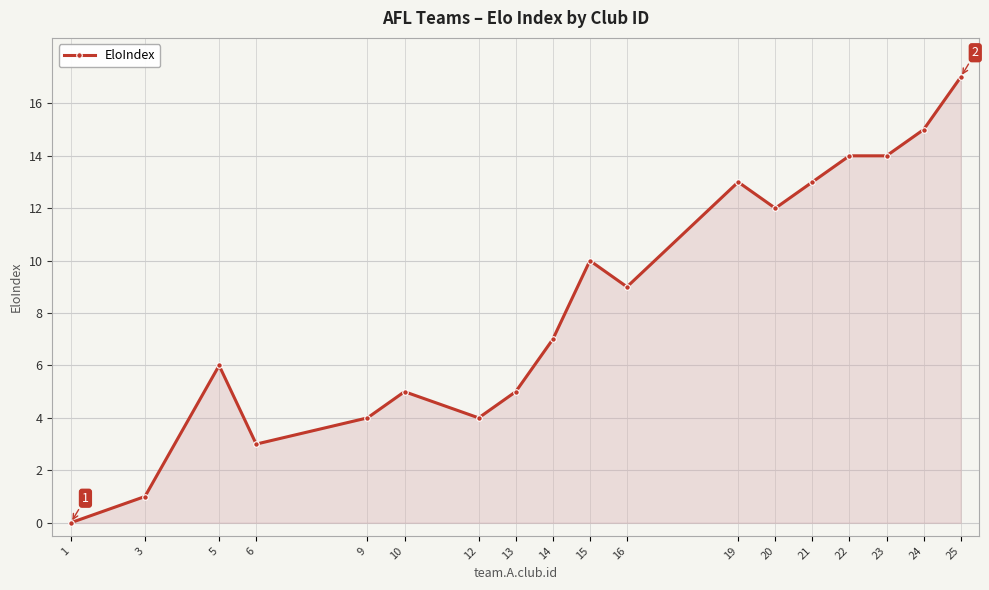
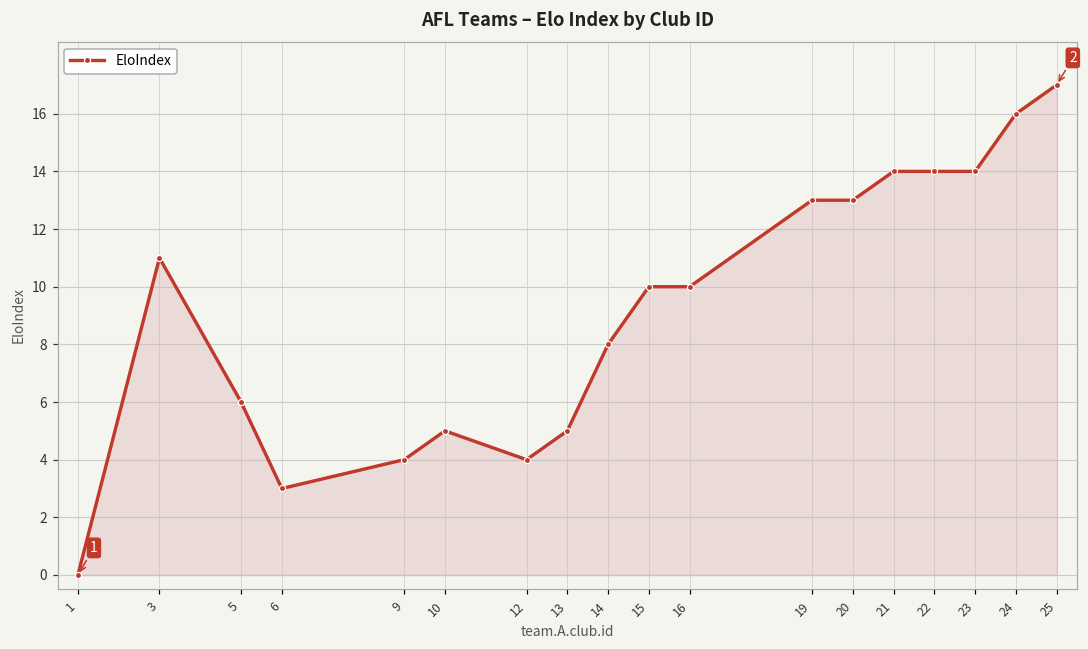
  {
-   "3": 1,
+   "3": 11,
    "5": 6,
    "6": 3,
    "9": 4,
    "10": 5,
    "12": 4,
    "13": 5,
-   "14": 7,
+   "14": 8,
    "15": 10,
-   "16": 9,
+   "16": 10,
    "19": 13,
-   "20": 12,
-   "21": 13,
+   "20": 13,
+   "21": 14,
    "22": 14,
    "23": 14,
-   "24": 15,
+   "24": 16,
    "25": 17
  }
